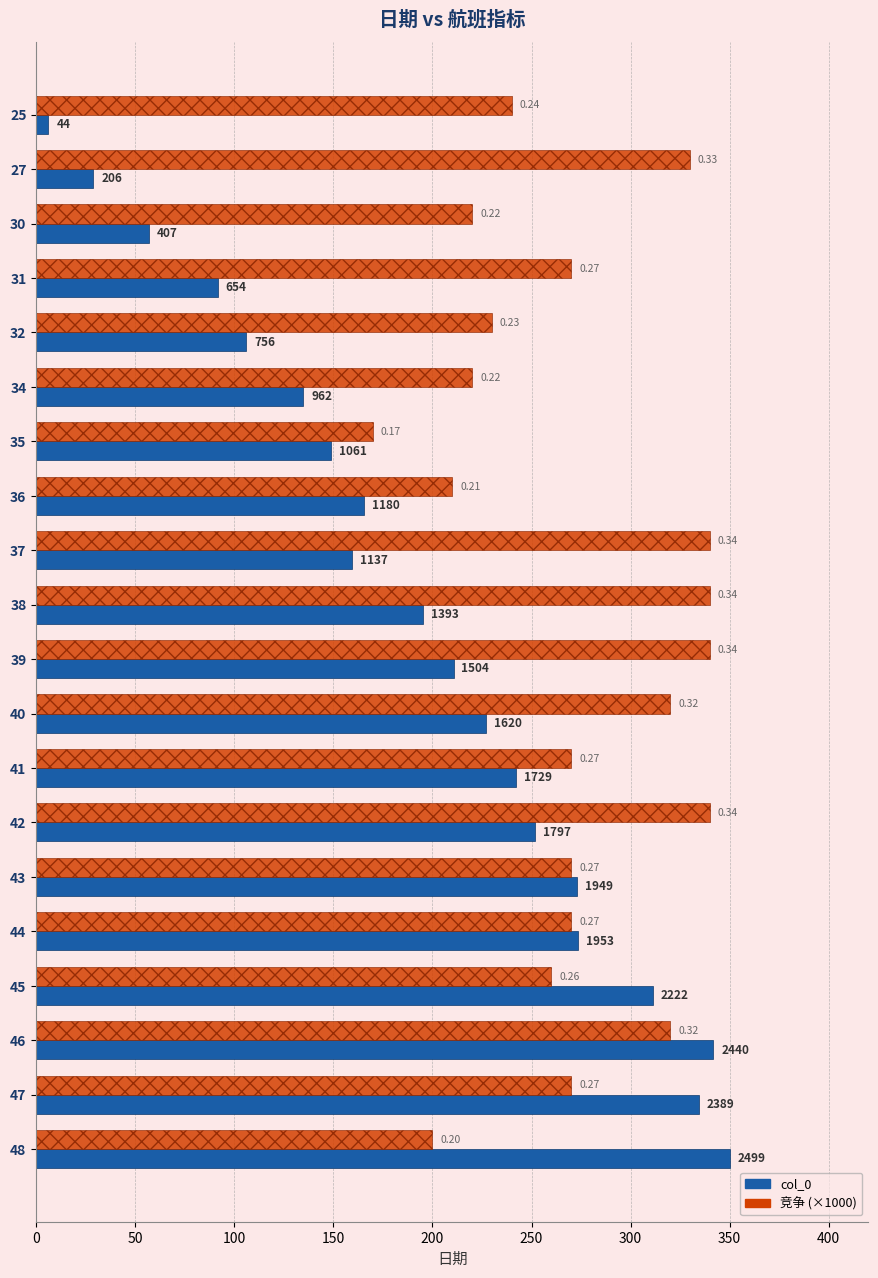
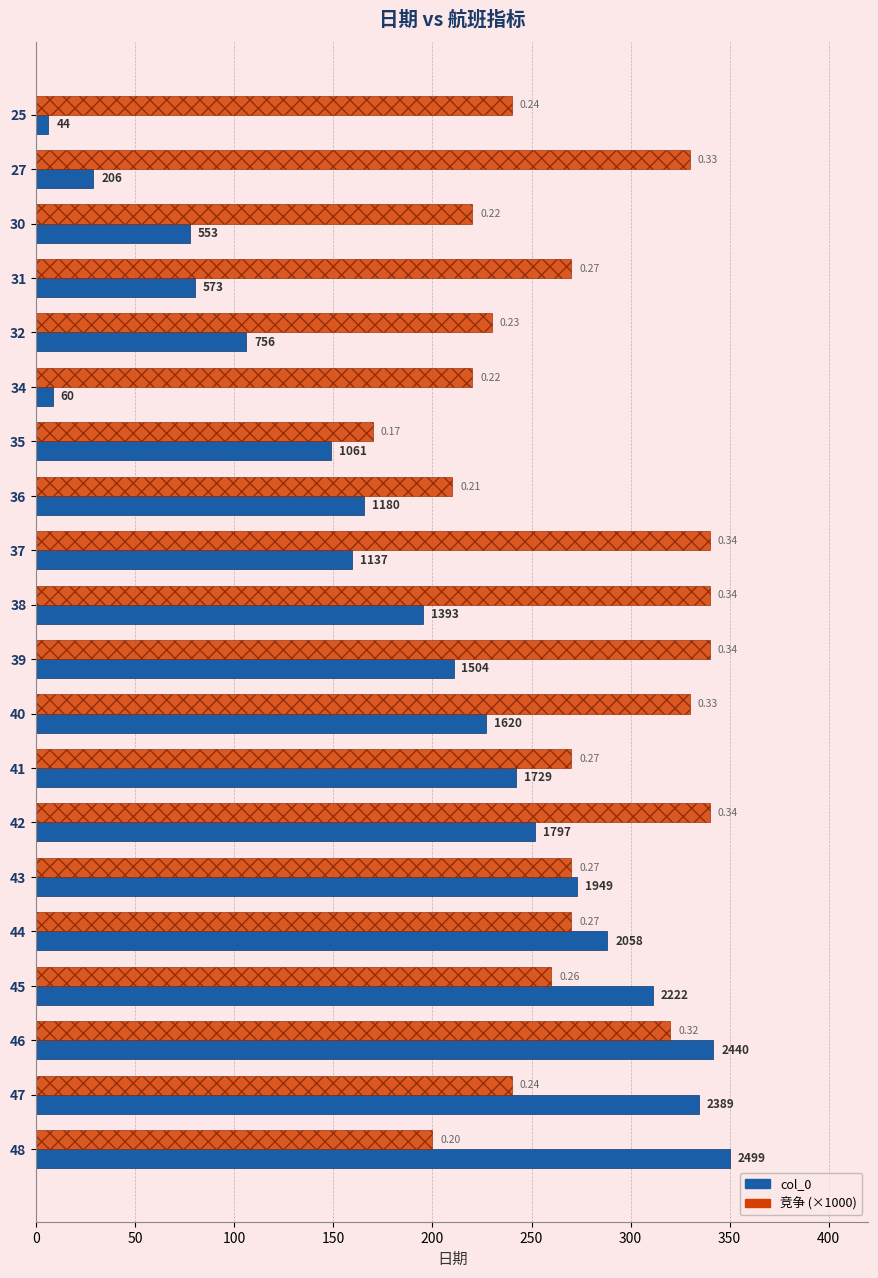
  {
    "col_0": {
-     "30": 407,
-     "31": 654,
-     "34": 962,
-     "44": 1953
+     "30": 553,
+     "31": 573,
+     "34": 60,
+     "44": 2058
    },
    "竞争 (×1000)": {
-     "40": 0.32,
-     "47": 0.27
+     "40": 0.33,
+     "47": 0.24
    }
  }
